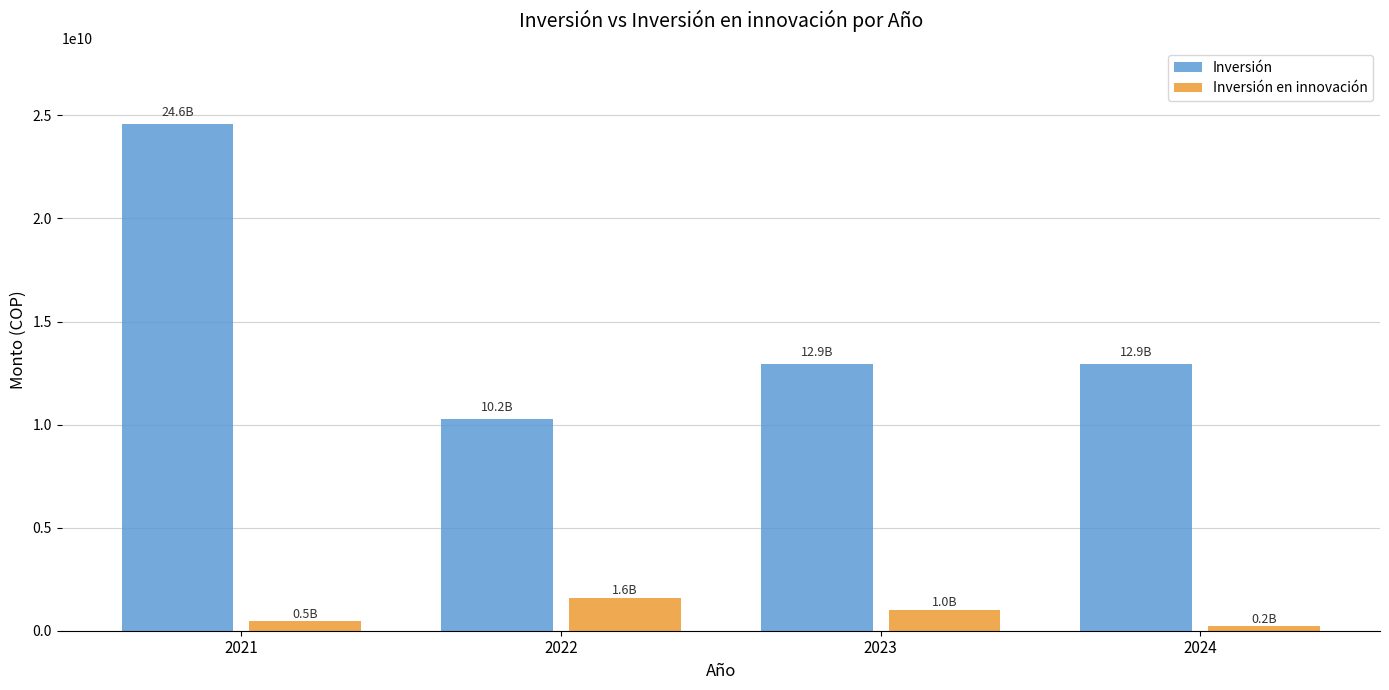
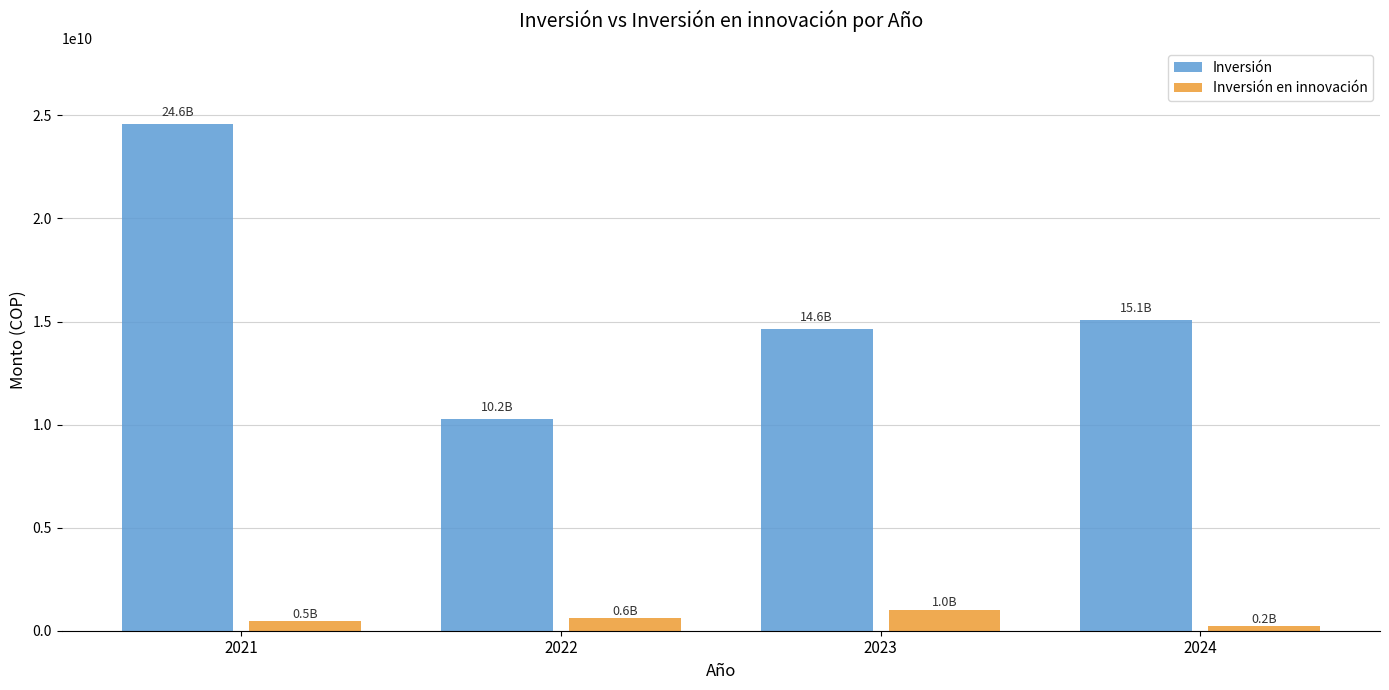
  {
    "Inversión": {
      "2021": "24.6B",
      "2022": "10.2B",
-     "2023": "12.9B",
-     "2024": "12.9B"
+     "2023": "14.6B",
+     "2024": "15.1B"
    },
    "Inversión en innovación": {
      "2021": "0.5B",
-     "2022": "1.6B",
+     "2022": "0.6B",
      "2023": "1.0B",
      "2024": "0.2B"
    }
  }
